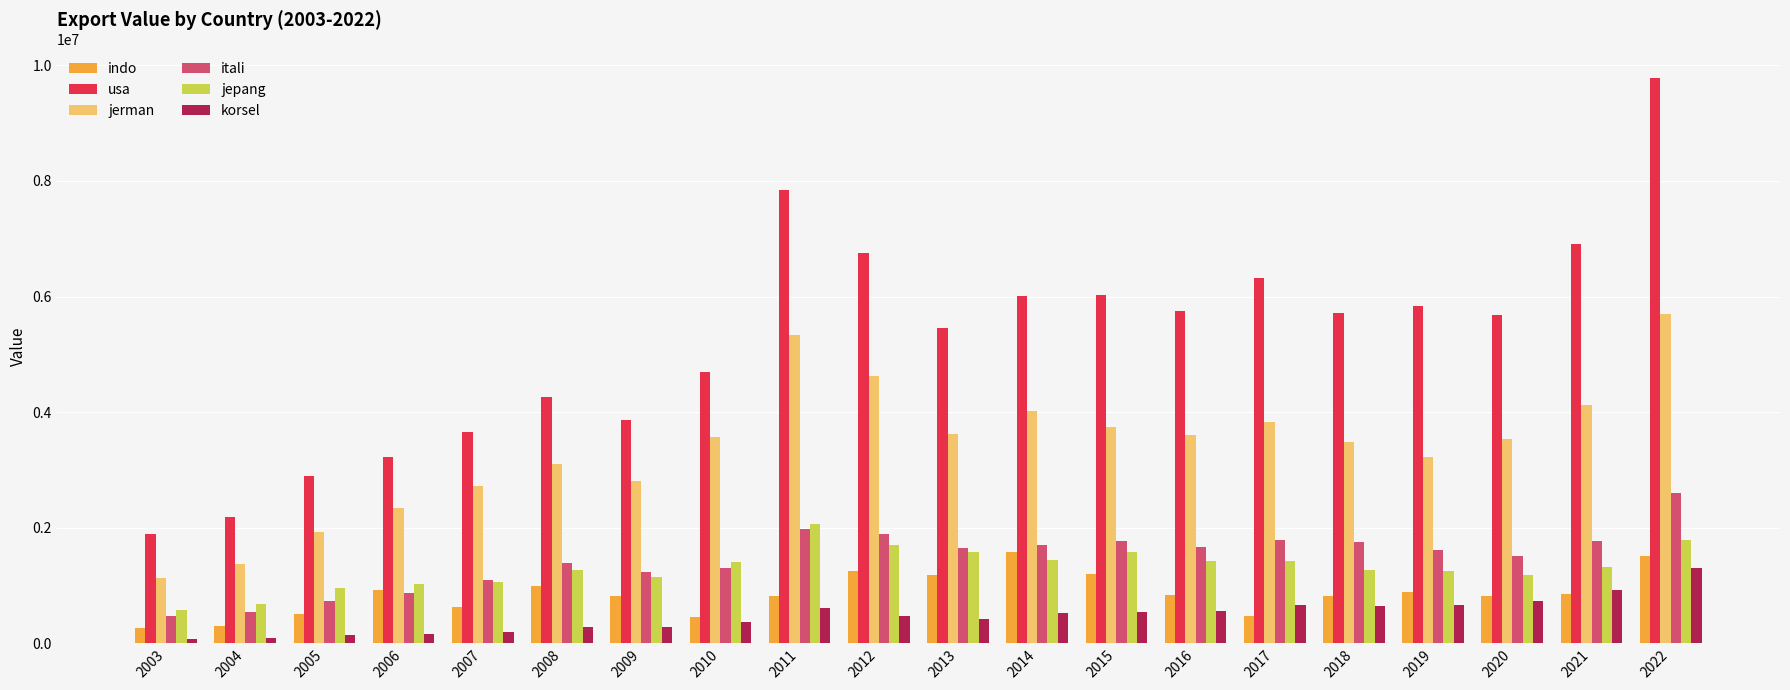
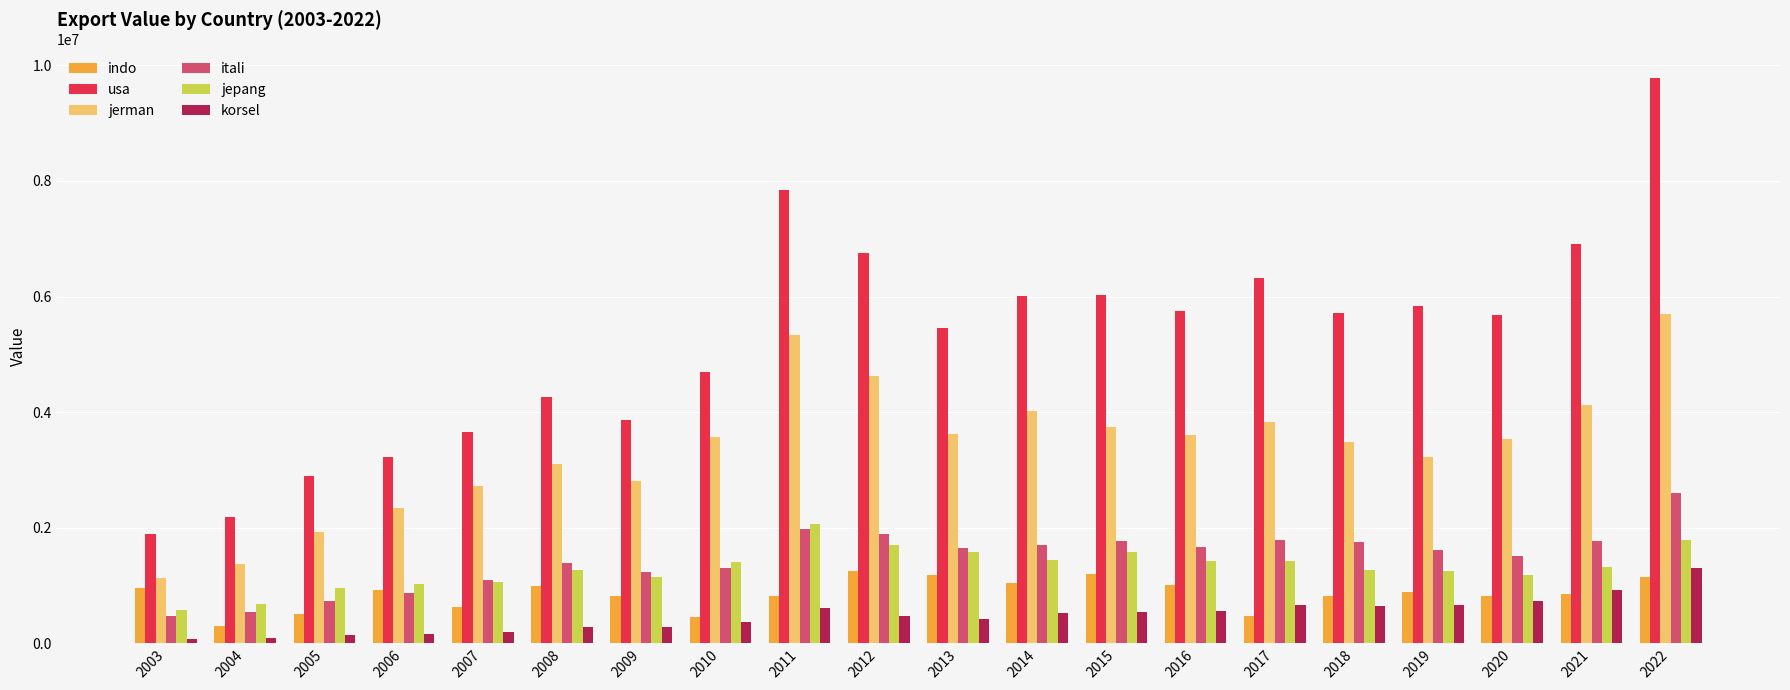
  {
    "indo": {
-     "2003": 300000,
+     "2003": 1000000,
      "2004": 300000,
      "2005": 500000,
      "2006": 900000,
      "2007": 600000,
      "2008": 1000000,
      "2009": 800000,
      "2010": 500000,
      "2011": 800000,
      "2012": 1200000,
      "2013": 1200000,
-     "2014": 1600000,
+     "2014": 1000000,
      "2015": 1200000,
-     "2016": 800000,
+     "2016": 1000000,
      "2017": 500000,
      "2018": 800000,
      "2019": 900000,
      "2020": 800000,
      "2021": 900000,
-     "2022": 1500000
+     "2022": 1100000
    }
  }
